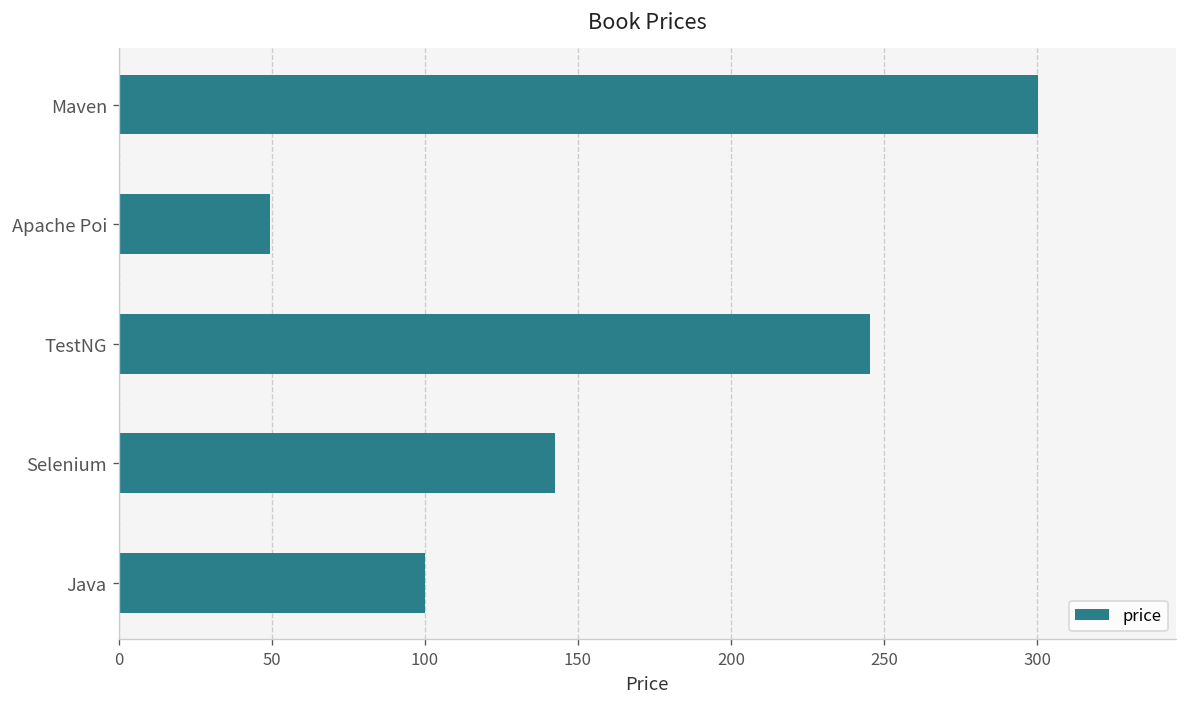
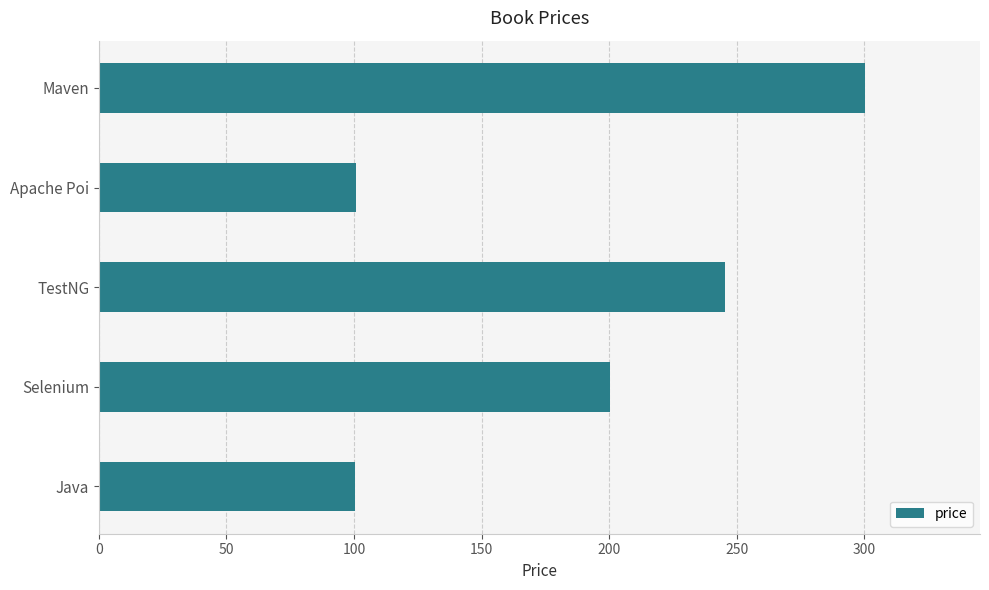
  {
    "Maven": 300,
-   "Apache Poi": 49,
+   "Apache Poi": 101,
    "TestNG": 246,
-   "Selenium": 143,
+   "Selenium": 200,
    "Java": 100
  }
